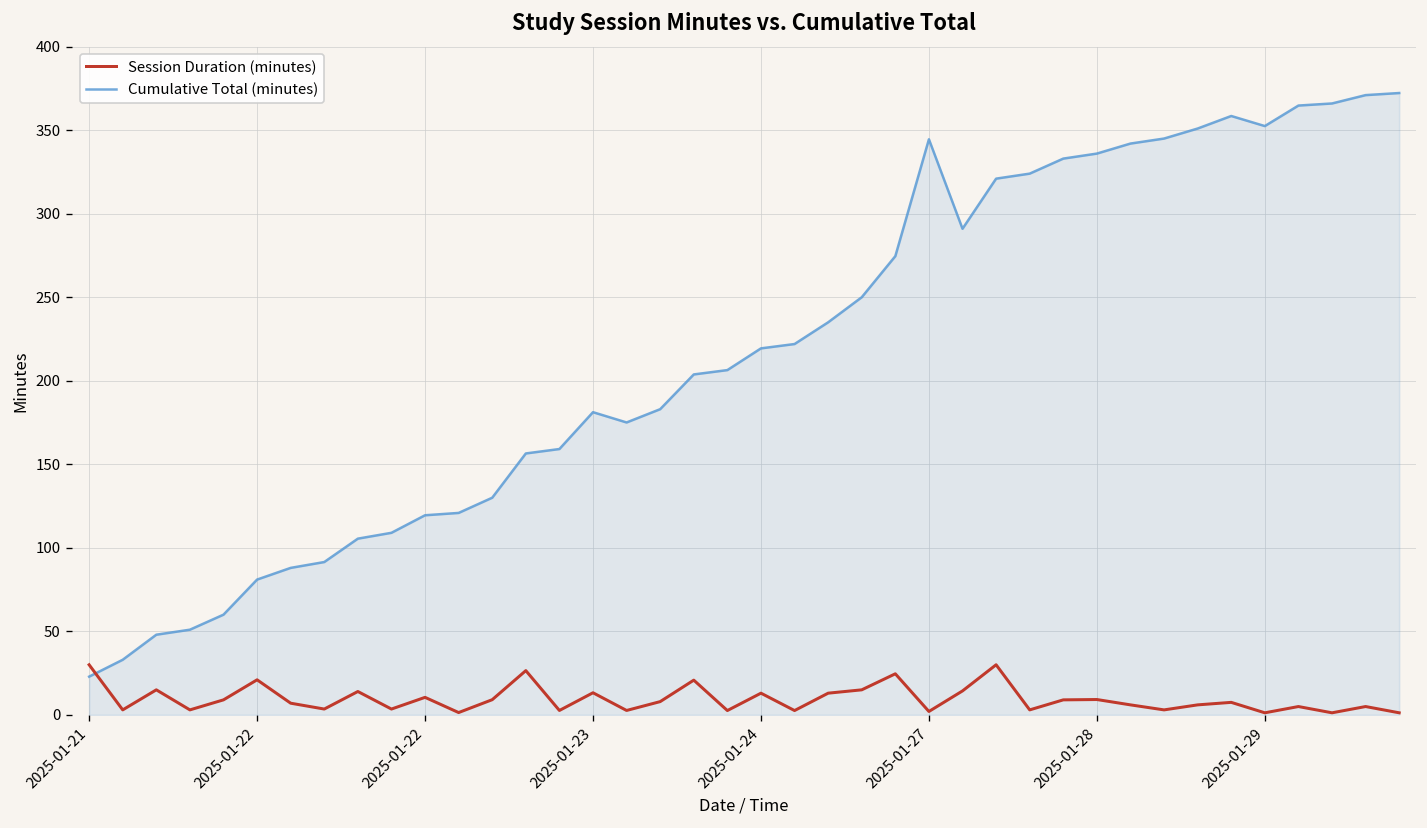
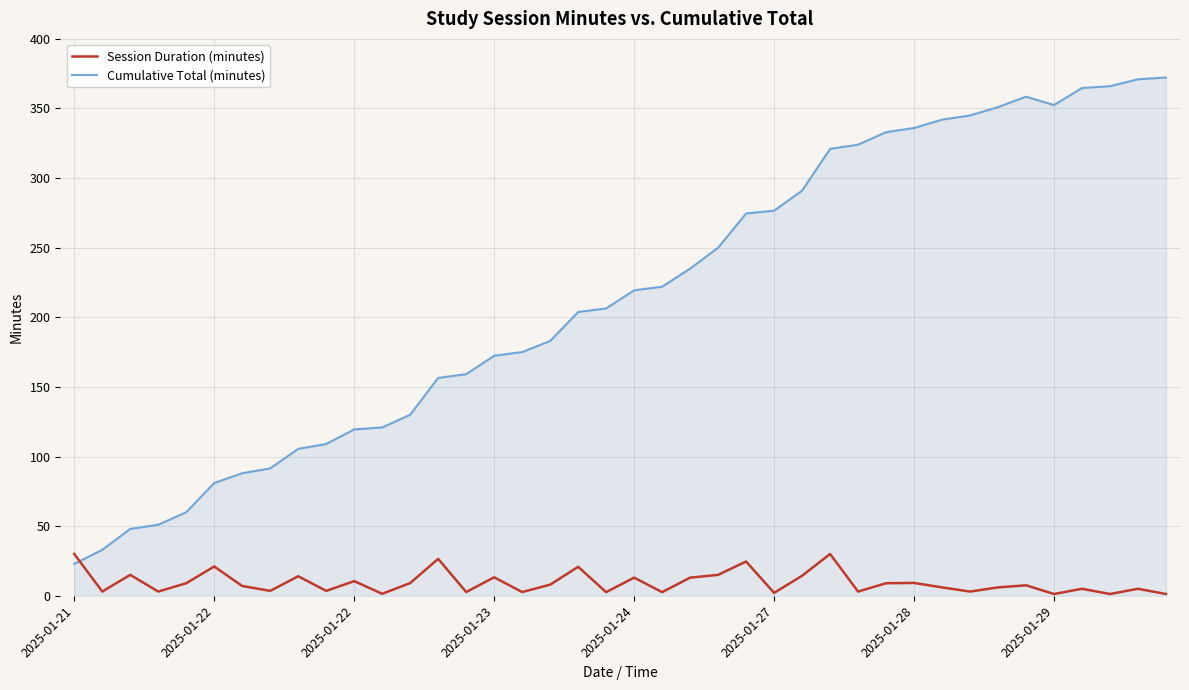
  {
    "Session Duration (minutes)": {
      "2025-01-21": 30,
      "2025-01-23": 13,
      "2025-01-24": 13,
      "2025-01-27": 2,
      "2025-01-28": 9,
      "2025-01-29": 1
    },
    "Cumulative Total (minutes)": {
      "2025-01-21": 23,
-     "2025-01-23": 181,
+     "2025-01-23": 172,
      "2025-01-24": 219,
-     "2025-01-27": 345,
+     "2025-01-27": 277,
      "2025-01-28": 336,
      "2025-01-29": 352
    }
  }
